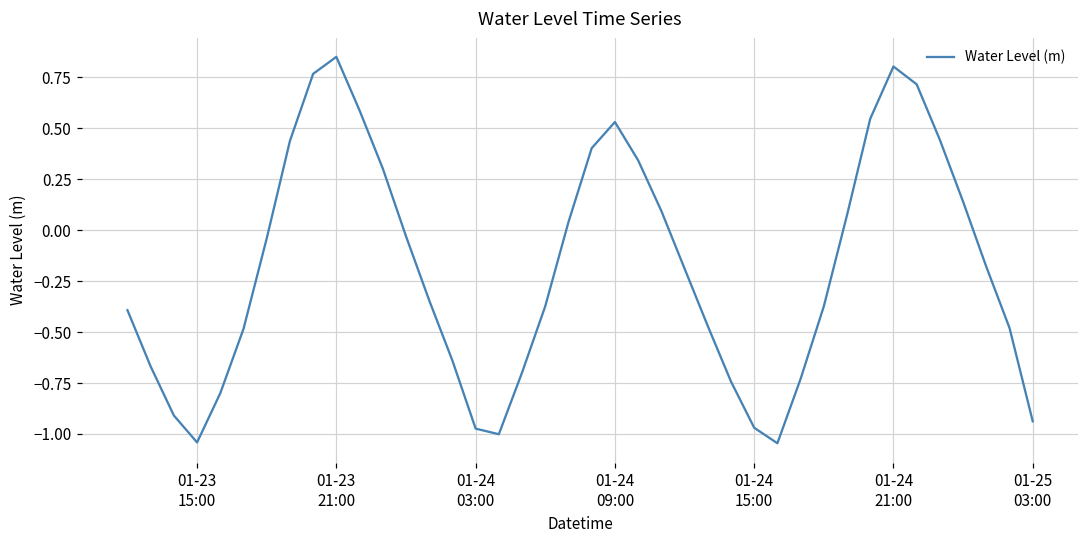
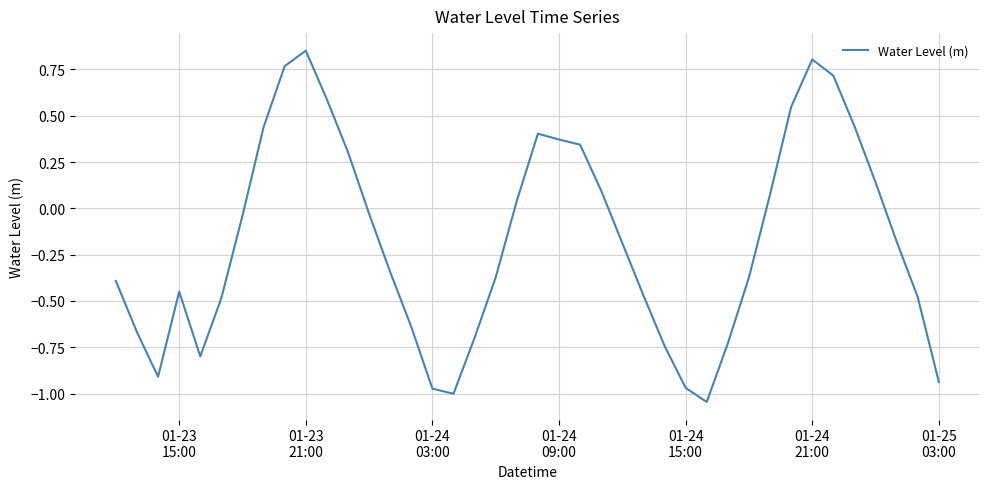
  {
-   "01-23 15:00": -1.04,
+   "01-23 15:00": -0.45,
    "01-23 21:00": 0.85,
    "01-24 03:00": -0.97,
-   "01-24 09:00": 0.53,
+   "01-24 09:00": 0.37,
    "01-24 15:00": -0.97,
    "01-24 21:00": 0.80,
    "01-25 03:00": -0.94
  }
